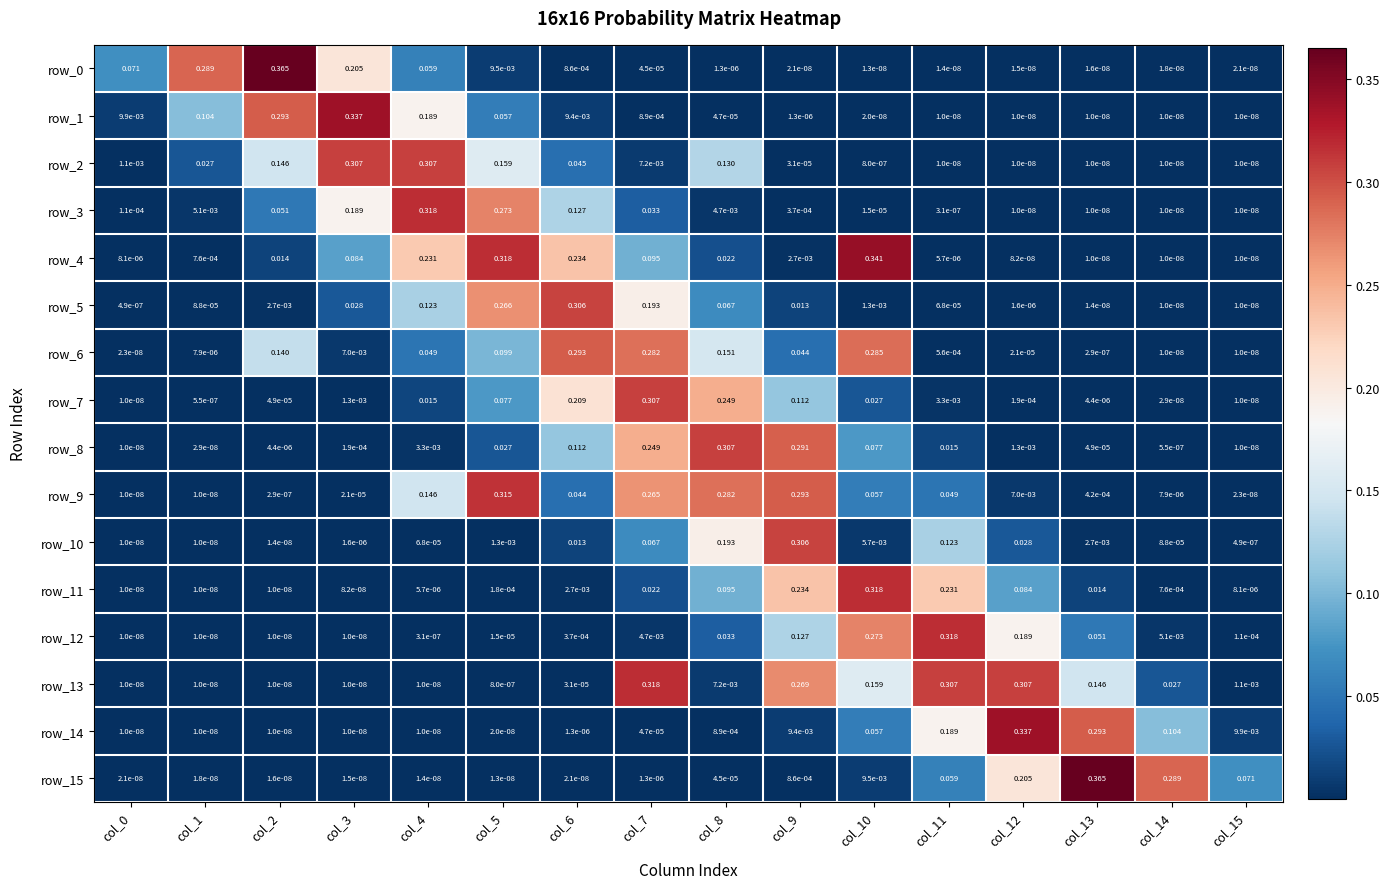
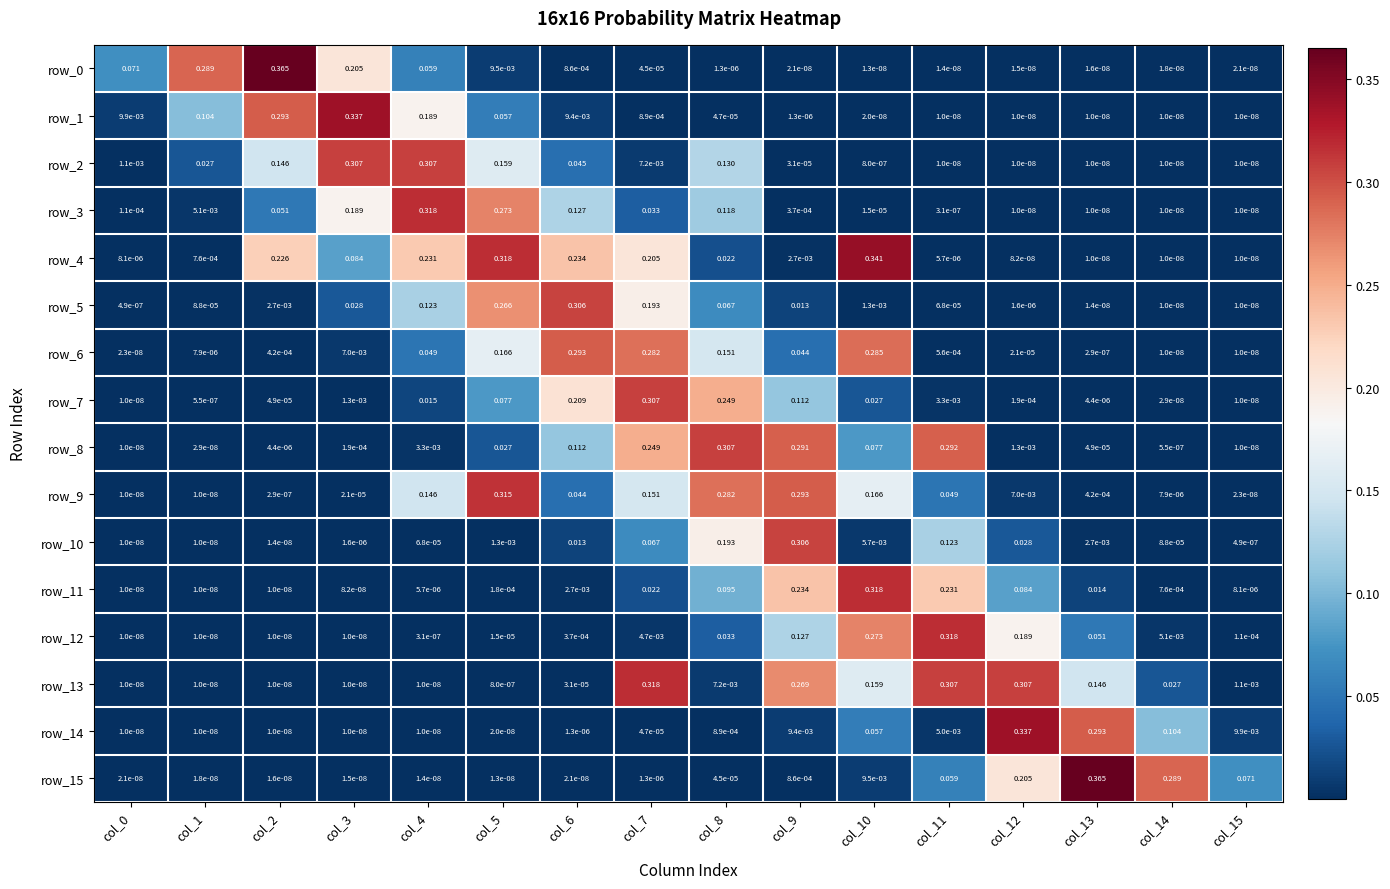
  {
    "row_3": {
      "col_0": "1.1e-04",
      "col_1": "5.1e-03",
      "col_2": "0.051",
      "col_3": "0.189",
      "col_4": "0.318",
      "col_5": "0.273",
      "col_6": "0.127",
      "col_7": "0.033",
-     "col_8": "4.7e-03",
+     "col_8": "0.118",
      "col_9": "3.7e-04",
      "col_10": "1.5e-05",
      "col_11": "3.1e-07",
      "col_12": "1.0e-08",
      "col_13": "1.0e-08",
      "col_14": "1.0e-08",
      "col_15": "1.0e-08"
    },
    "row_4": {
      "col_0": "8.1e-06",
      "col_1": "7.6e-04",
-     "col_2": "0.014",
+     "col_2": "0.226",
      "col_3": "0.084",
      "col_4": "0.231",
      "col_5": "0.318",
      "col_6": "0.234",
-     "col_7": "0.095",
+     "col_7": "0.205",
      "col_8": "0.022",
      "col_9": "2.7e-03",
      "col_10": "0.341",
      "col_11": "5.7e-06",
      "col_12": "8.2e-08",
      "col_13": "1.0e-08",
      "col_14": "1.0e-08",
      "col_15": "1.0e-08"
    },
    "row_6": {
      "col_0": "2.3e-08",
      "col_1": "7.9e-06",
-     "col_2": "0.140",
+     "col_2": "4.2e-04",
      "col_3": "7.0e-03",
      "col_4": "0.049",
-     "col_5": "0.099",
+     "col_5": "0.166",
      "col_6": "0.293",
      "col_7": "0.282",
      "col_8": "0.151",
      "col_9": "0.044",
      "col_10": "0.285",
      "col_11": "5.6e-04",
      "col_12": "2.1e-05",
      "col_13": "2.9e-07",
      "col_14": "1.0e-08",
      "col_15": "1.0e-08"
    },
    "row_8": {
      "col_0": "1.0e-08",
      "col_1": "2.9e-08",
      "col_2": "4.4e-06",
      "col_3": "1.9e-04",
      "col_4": "3.3e-03",
      "col_5": "0.027",
      "col_6": "0.112",
      "col_7": "0.249",
      "col_8": "0.307",
      "col_9": "0.291",
      "col_10": "0.077",
-     "col_11": "0.015",
+     "col_11": "0.292",
      "col_12": "1.3e-03",
      "col_13": "4.9e-05",
      "col_14": "5.5e-07",
      "col_15": "1.0e-08"
    },
    "row_9": {
      "col_0": "1.0e-08",
      "col_1": "1.0e-08",
      "col_2": "2.9e-07",
      "col_3": "2.1e-05",
      "col_4": "0.146",
      "col_5": "0.315",
      "col_6": "0.044",
-     "col_7": "0.265",
+     "col_7": "0.151",
      "col_8": "0.282",
      "col_9": "0.293",
-     "col_10": "0.057",
+     "col_10": "0.166",
      "col_11": "0.049",
      "col_12": "7.0e-03",
      "col_13": "4.2e-04",
      "col_14": "7.9e-06",
      "col_15": "2.3e-08"
    },
    "row_14": {
      "col_0": "1.0e-08",
      "col_1": "1.0e-08",
      "col_2": "1.0e-08",
      "col_3": "1.0e-08",
      "col_4": "1.0e-08",
      "col_5": "2.0e-08",
      "col_6": "1.3e-06",
      "col_7": "4.7e-05",
      "col_8": "8.9e-04",
      "col_9": "9.4e-03",
      "col_10": "0.057",
-     "col_11": "0.189",
+     "col_11": "5.0e-03",
      "col_12": "0.337",
      "col_13": "0.293",
      "col_14": "0.104",
      "col_15": "9.9e-03"
    }
  }
